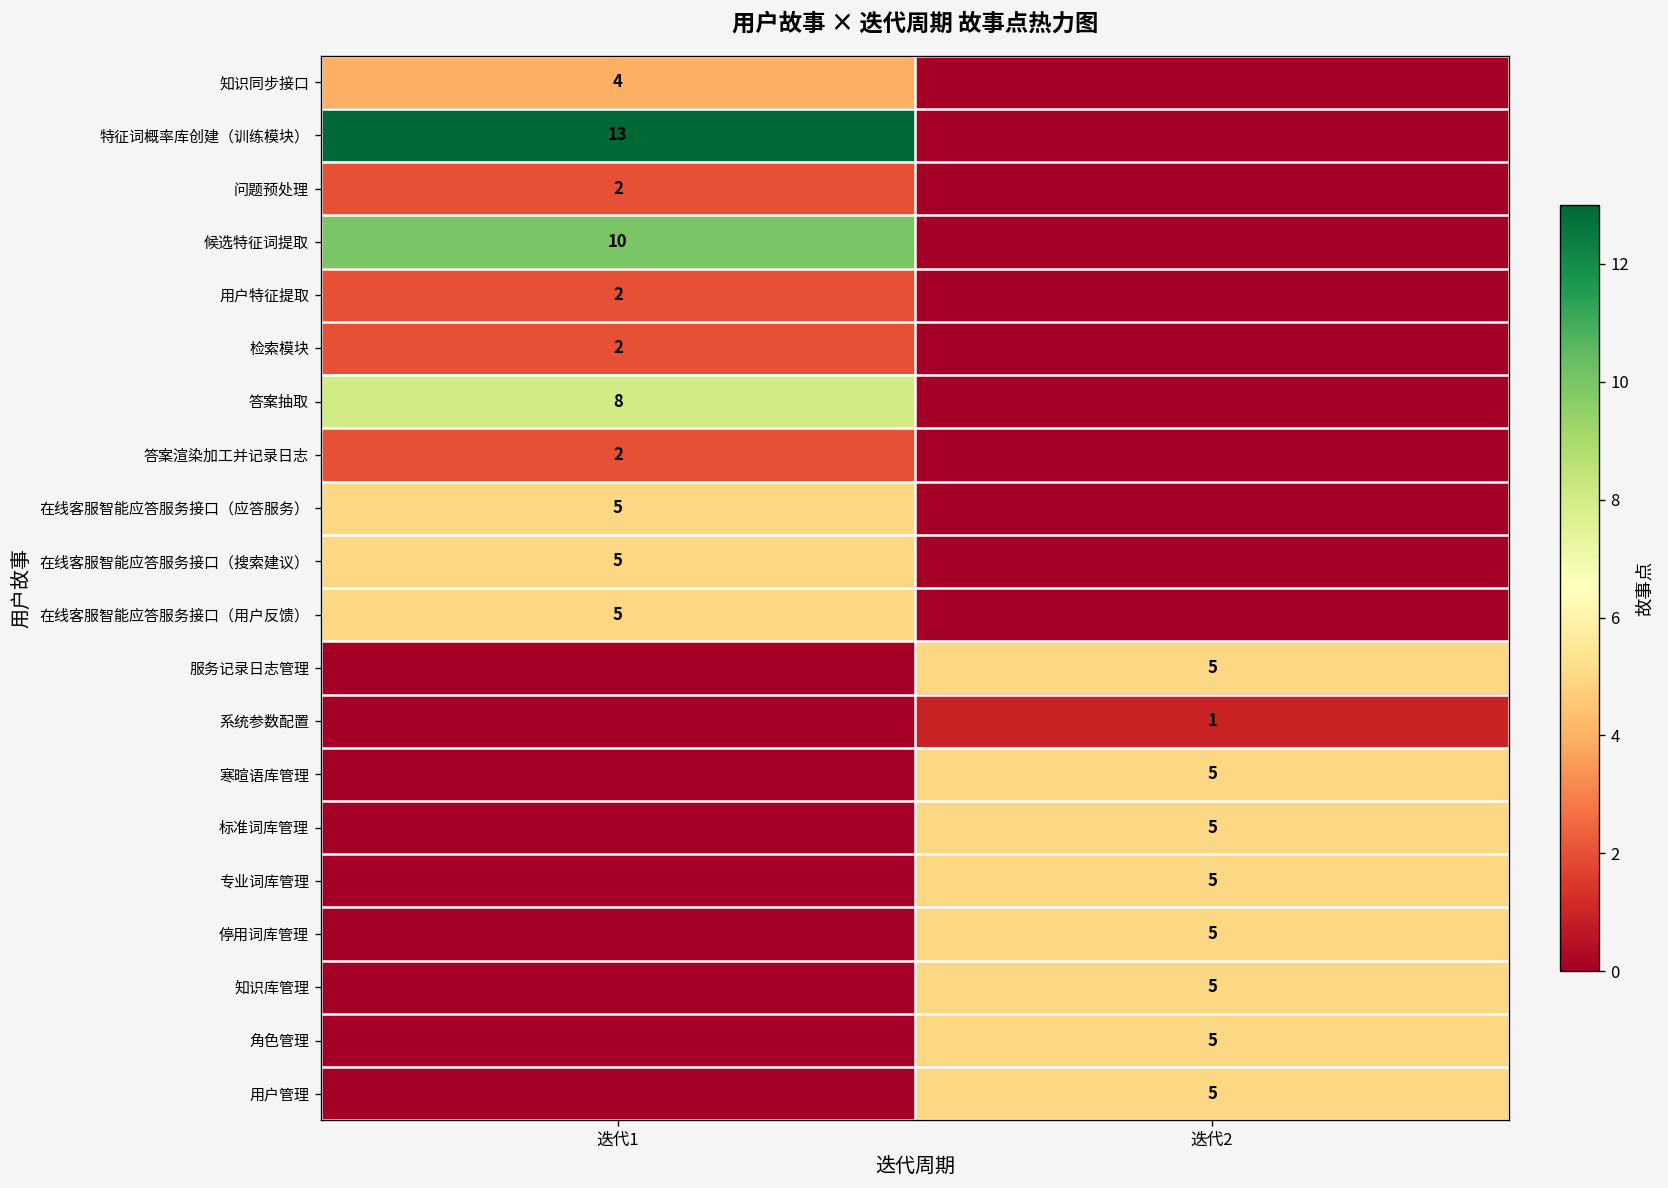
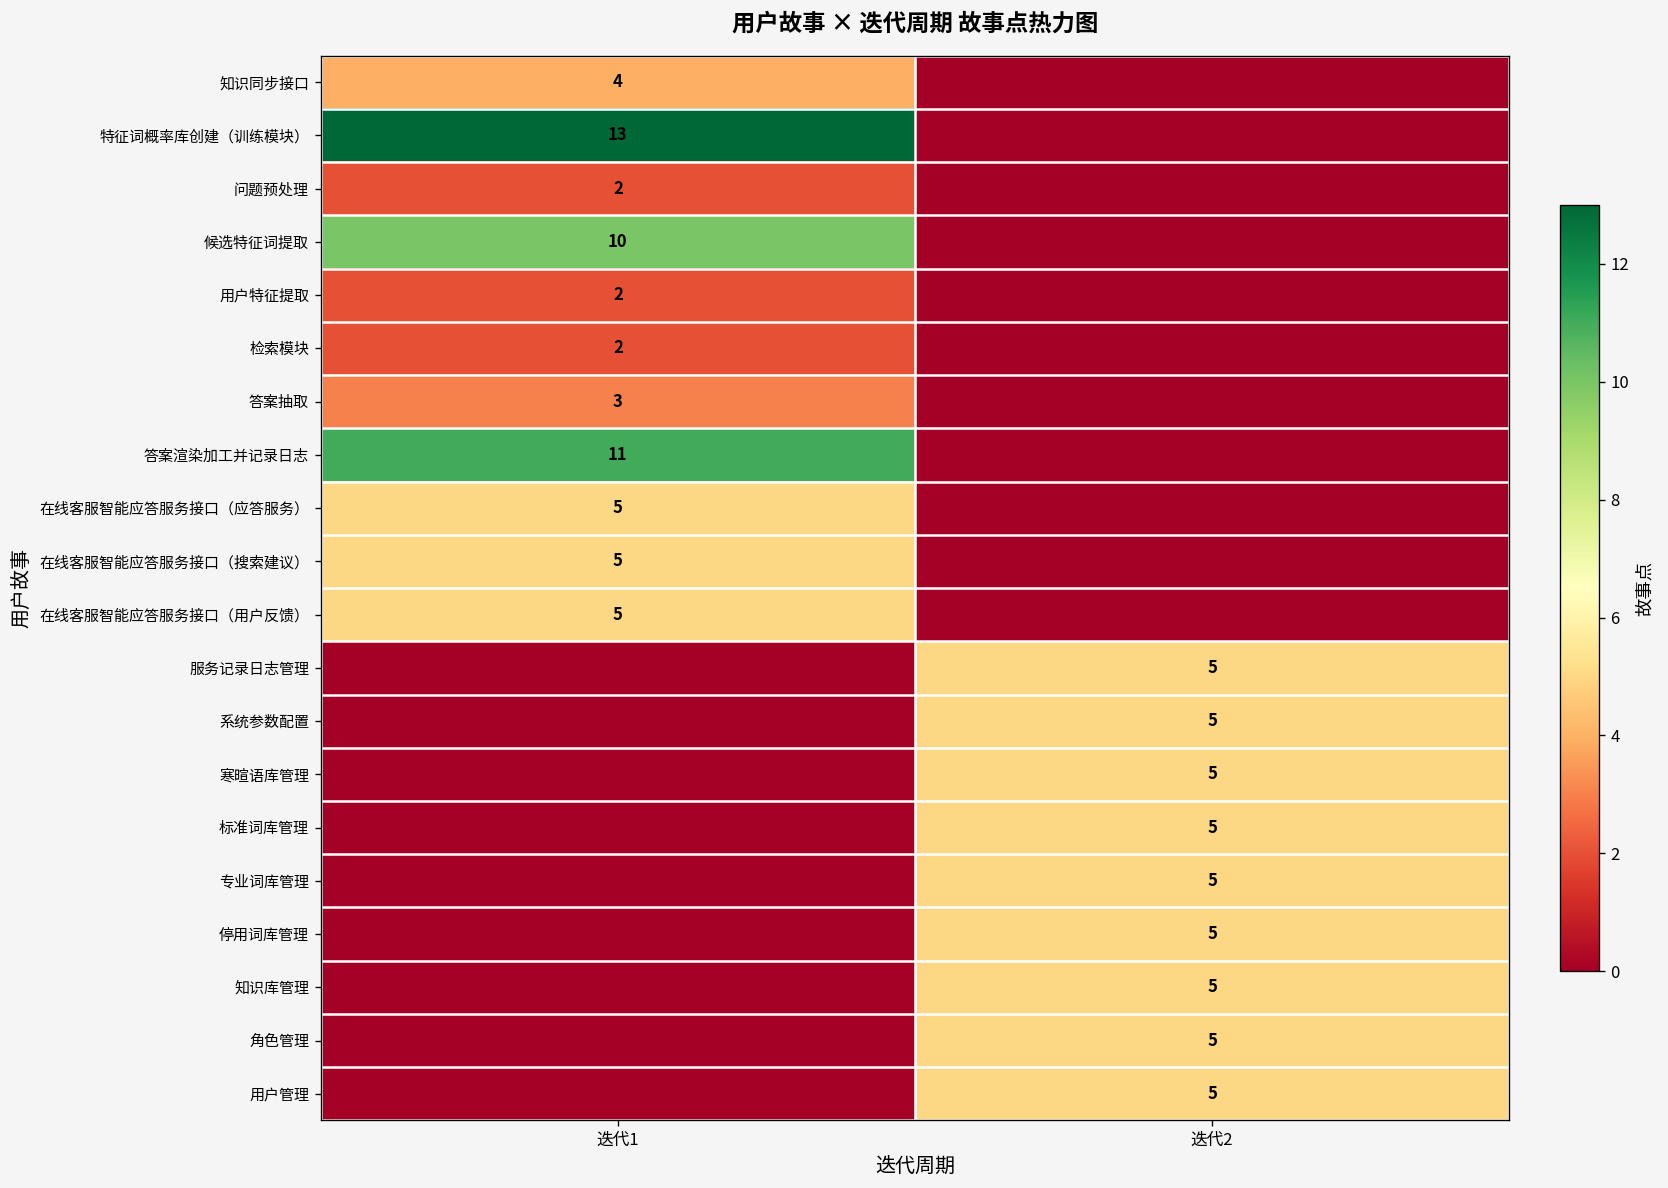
  {
    "知识同步接口": {
      "迭代1": 4
    },
    "特征词概率库创建（训练模块）": {
      "迭代1": 13
    },
    "问题预处理": {
      "迭代1": 2
    },
    "候选特征词提取": {
      "迭代1": 10
    },
    "用户特征提取": {
      "迭代1": 2
    },
    "检索模块": {
      "迭代1": 2
    },
    "答案抽取": {
-     "迭代1": 8
+     "迭代1": 3
    },
    "答案渲染加工并记录日志": {
-     "迭代1": 2
+     "迭代1": 11
    },
    "在线客服智能应答服务接口（应答服务）": {
      "迭代1": 5
    },
    "在线客服智能应答服务接口（搜索建议）": {
      "迭代1": 5
    },
    "在线客服智能应答服务接口（用户反馈）": {
      "迭代1": 5
    },
    "服务记录日志管理": {
      "迭代2": 5
    },
    "系统参数配置": {
-     "迭代2": 1
+     "迭代2": 5
    },
    "寒暄语库管理": {
      "迭代2": 5
    },
    "标准词库管理": {
      "迭代2": 5
    },
    "专业词库管理": {
      "迭代2": 5
    },
    "停用词库管理": {
      "迭代2": 5
    },
    "知识库管理": {
      "迭代2": 5
    },
    "角色管理": {
      "迭代2": 5
    },
    "用户管理": {
      "迭代2": 5
    }
  }
